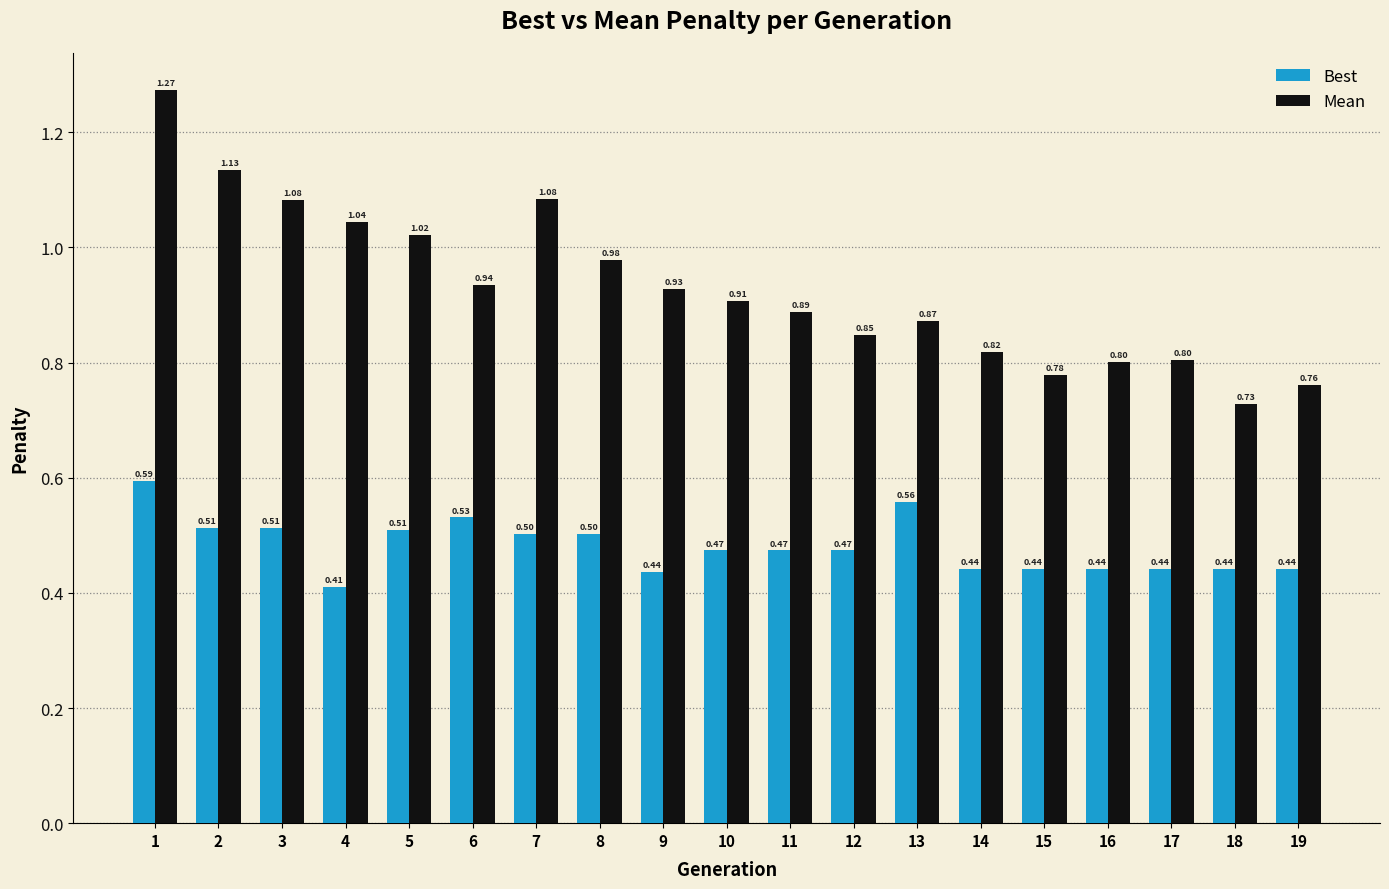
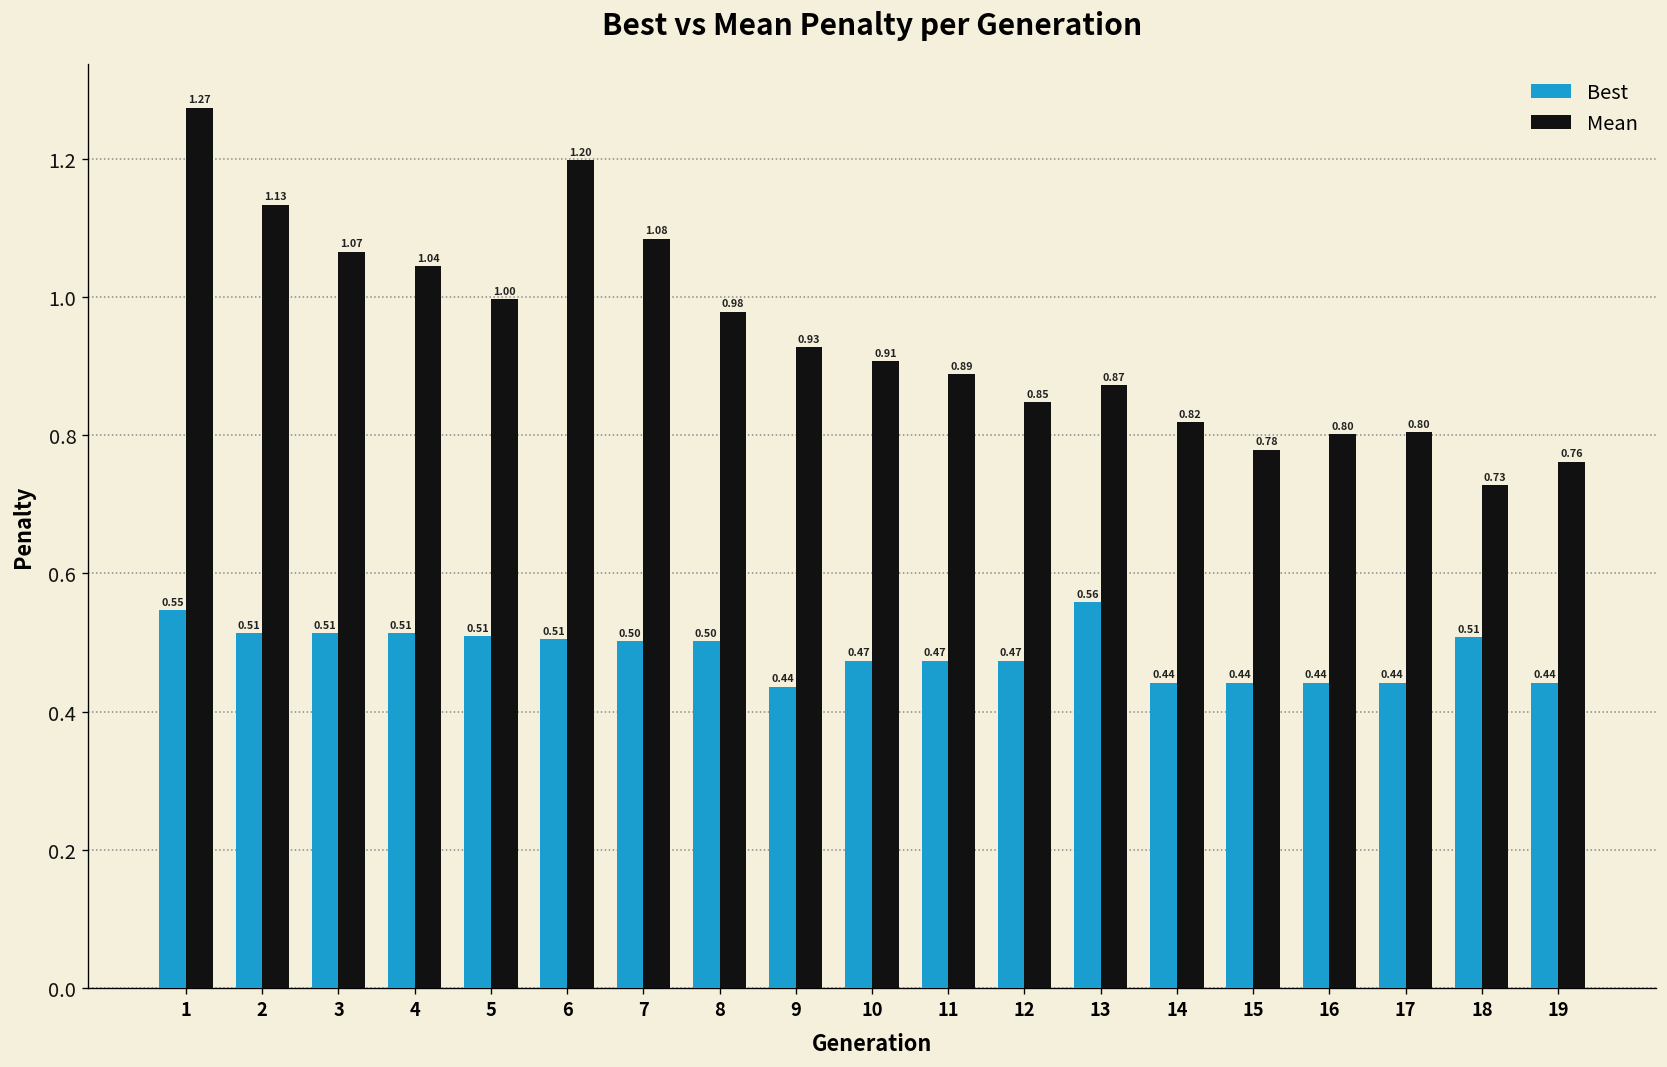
  {
    "Best": {
-     "1": 0.59,
+     "1": 0.55,
      "2": 0.51,
      "3": 0.51,
-     "4": 0.41,
+     "4": 0.51,
      "5": 0.51,
-     "6": 0.53,
+     "6": 0.51,
      "7": 0.50,
      "8": 0.50,
      "9": 0.44,
      "10": 0.47,
      "11": 0.47,
      "12": 0.47,
      "13": 0.56,
      "14": 0.44,
      "15": 0.44,
      "16": 0.44,
      "17": 0.44,
-     "18": 0.44,
+     "18": 0.51,
      "19": 0.44
    },
    "Mean": {
      "1": 1.27,
      "2": 1.13,
-     "3": 1.08,
+     "3": 1.07,
      "4": 1.04,
-     "5": 1.02,
-     "6": 0.94,
+     "5": 1.00,
+     "6": 1.20,
      "7": 1.08,
      "8": 0.98,
      "9": 0.93,
      "10": 0.91,
      "11": 0.89,
      "12": 0.85,
      "13": 0.87,
      "14": 0.82,
      "15": 0.78,
      "16": 0.80,
      "17": 0.80,
      "18": 0.73,
      "19": 0.76
    }
  }
